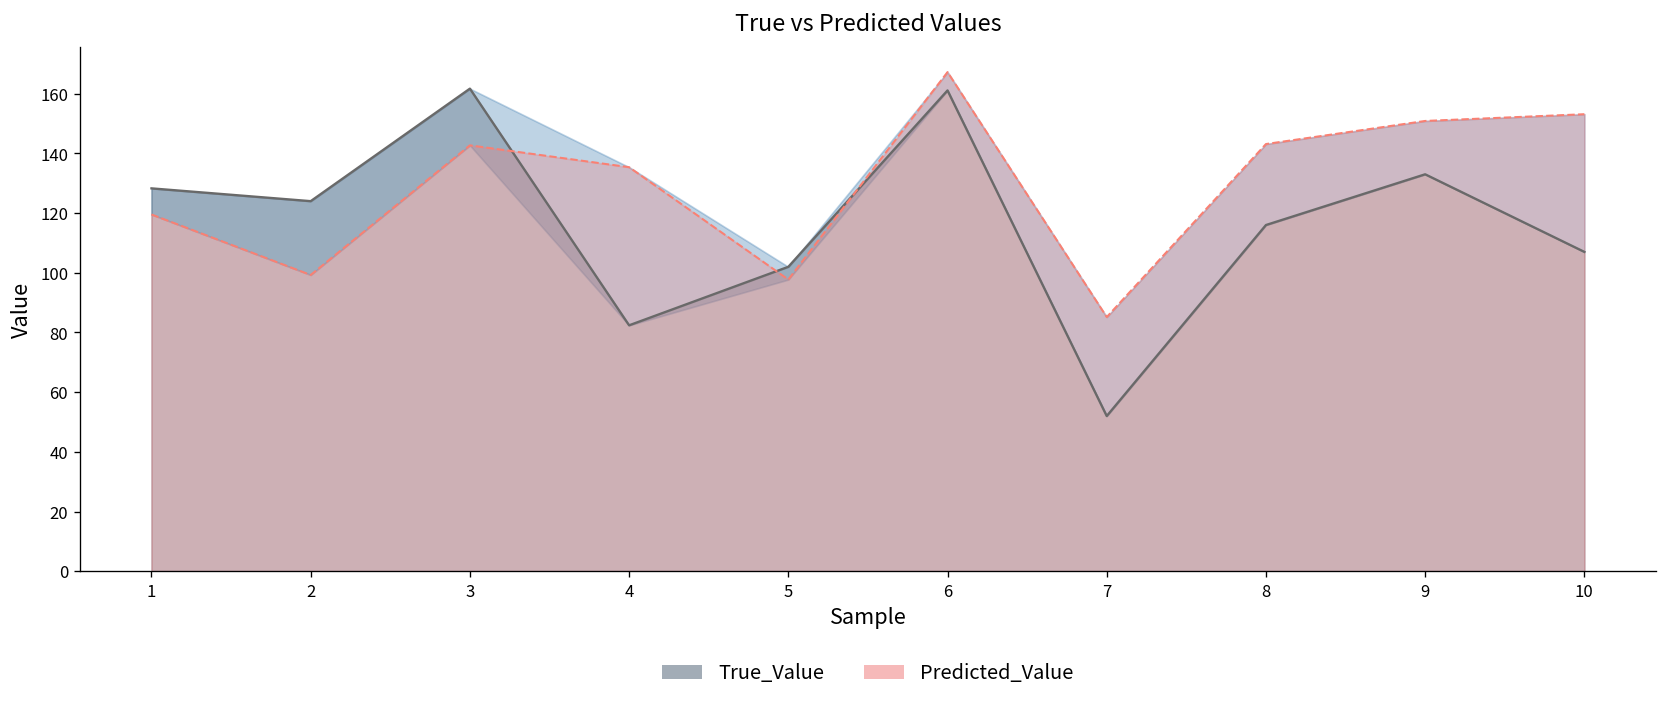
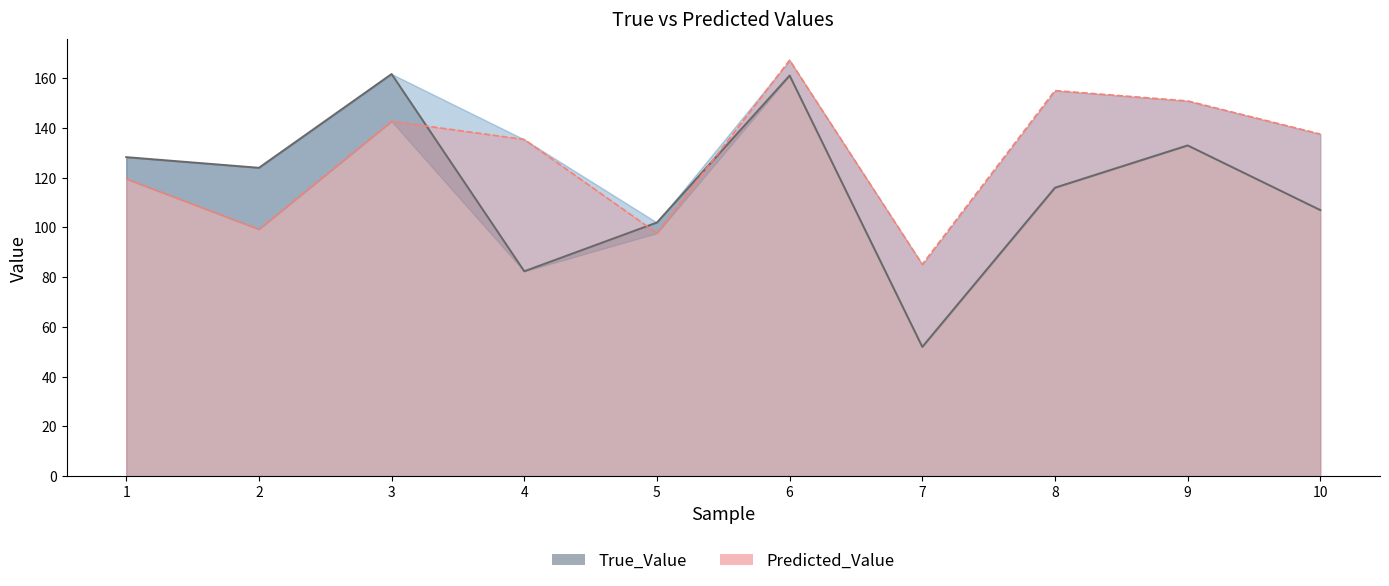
  {
    "Predicted_Value": {
      "1": 120,
      "2": 99,
      "3": 143,
      "5": 98,
-     "8": 143,
-     "10": 153
+     "8": 155,
+     "10": 138
    }
  }
